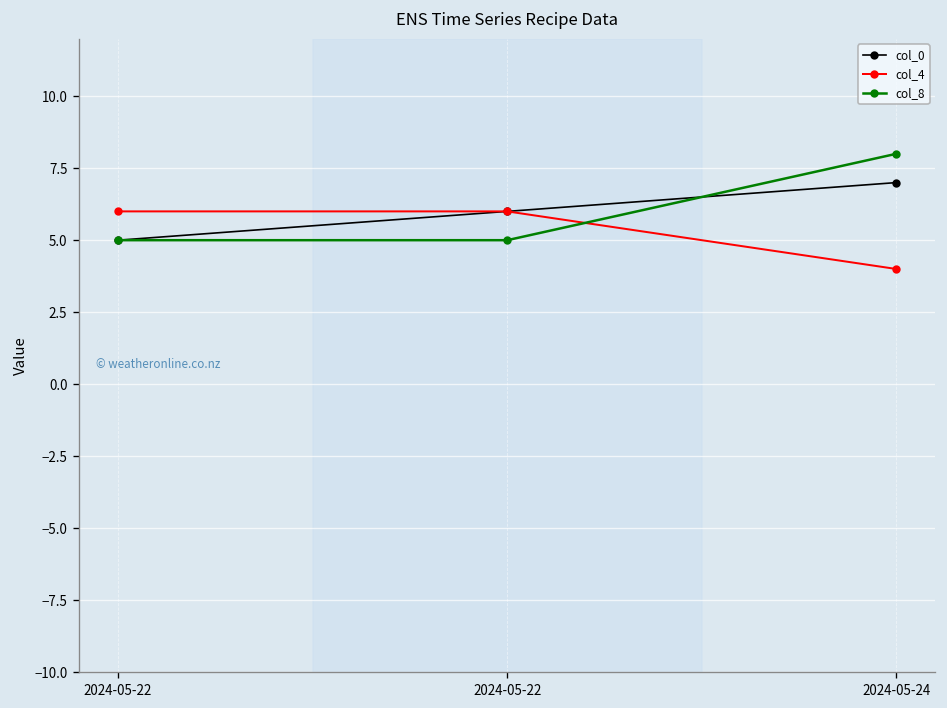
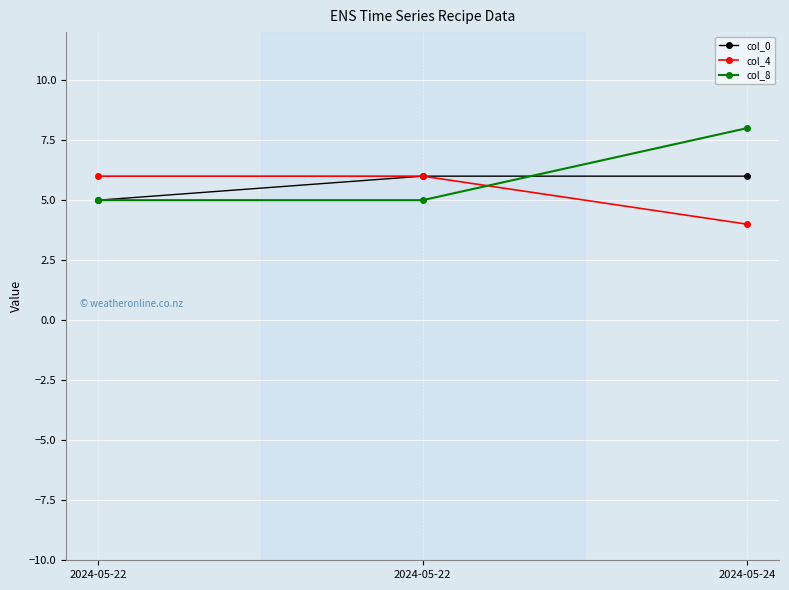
  {
    "col_0": {
-     "2024-05-24": 7
+     "2024-05-24": 6
    },
    "col_4": {
      "2024-05-24": 4
    },
    "col_8": {
      "2024-05-24": 8
    }
  }
